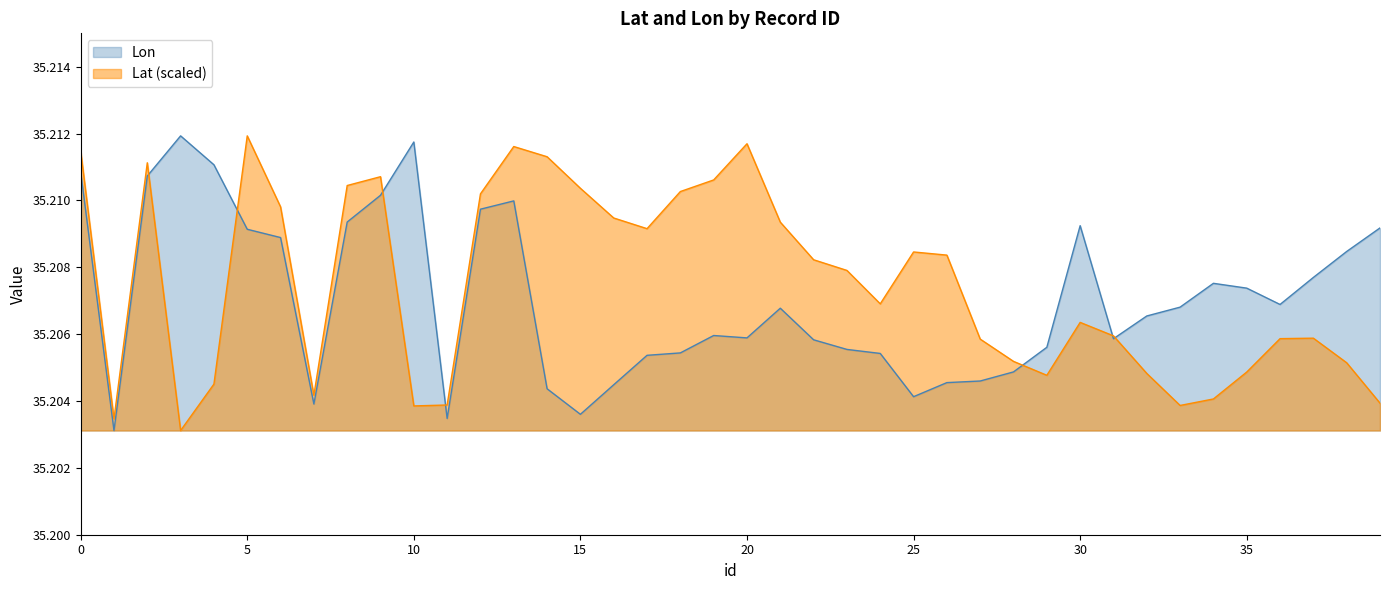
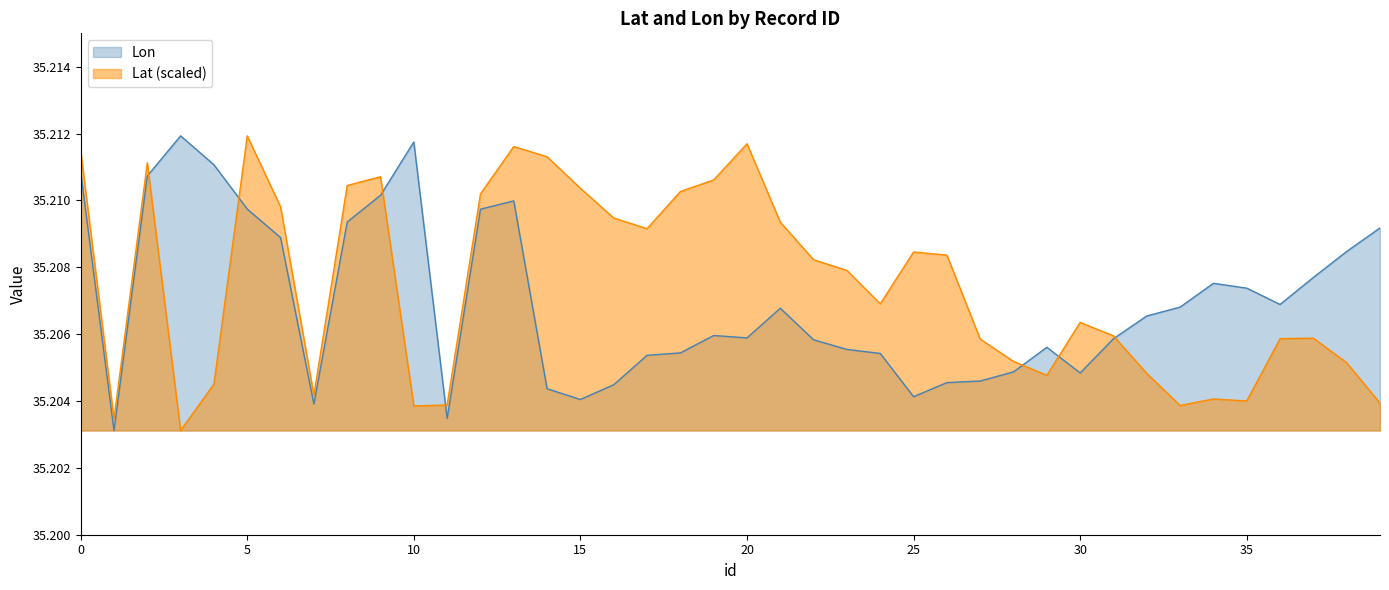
  {
    "Lon": {
      "0": 35.2109,
-     "5": 35.2091,
+     "5": 35.2097,
      "10": 35.2117,
-     "15": 35.2036,
+     "15": 35.2040,
      "20": 35.2059,
      "25": 35.2041,
-     "30": 35.2092,
+     "30": 35.2048,
      "35": 35.2074
    },
    "Lat (scaled)": {
      "0": 35.2115,
      "5": 35.2119,
      "10": 35.2039,
      "15": 35.2104,
      "20": 35.2117,
      "25": 35.2085,
      "30": 35.2064,
-     "35": 35.2049
+     "35": 35.2040
    }
  }
